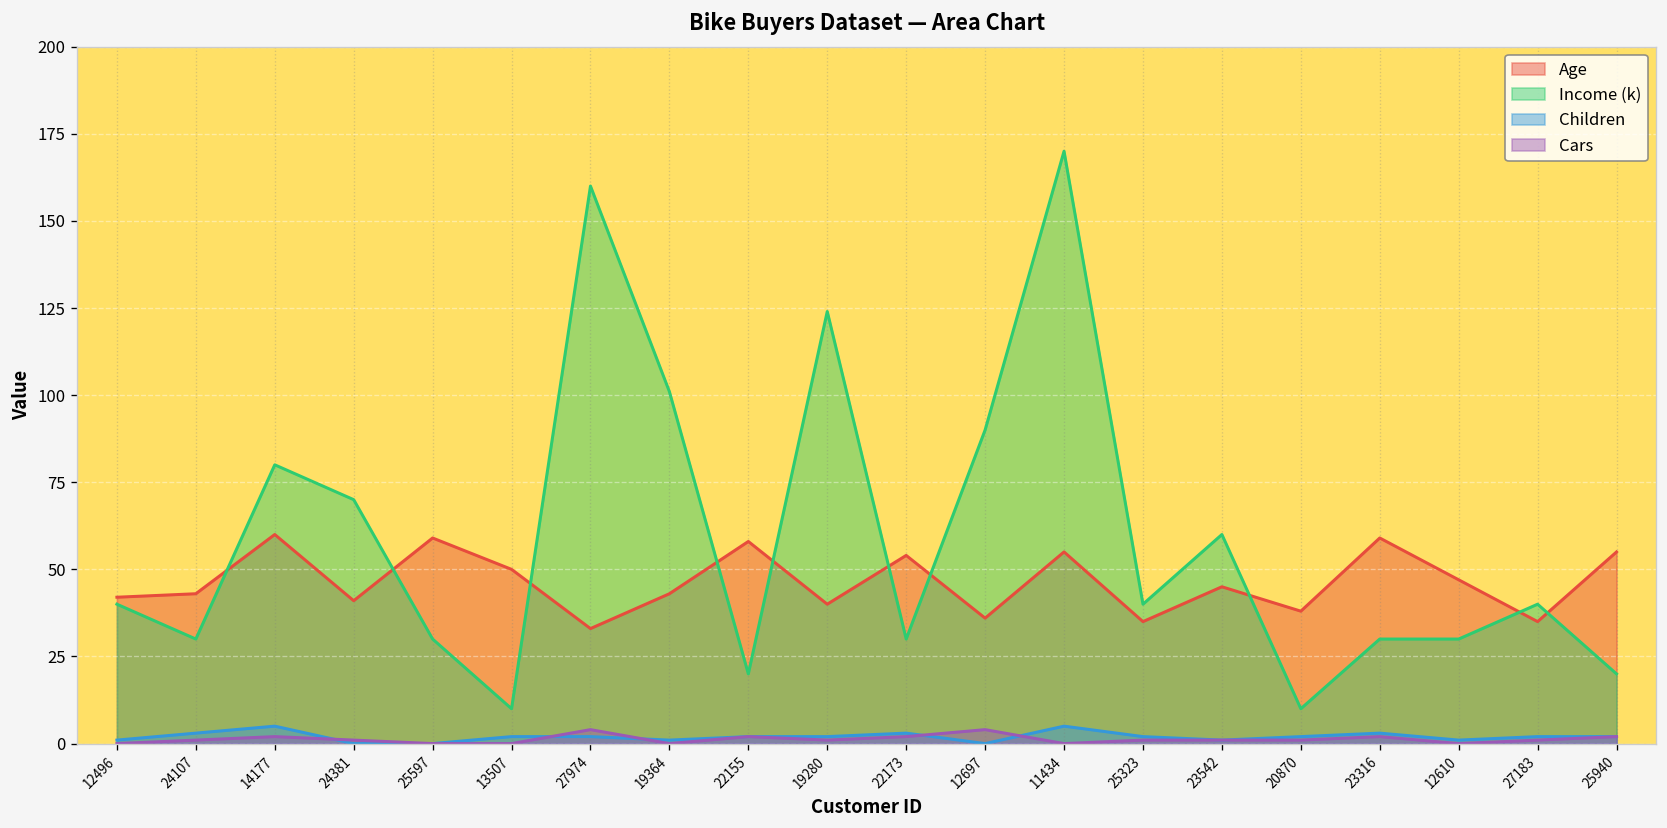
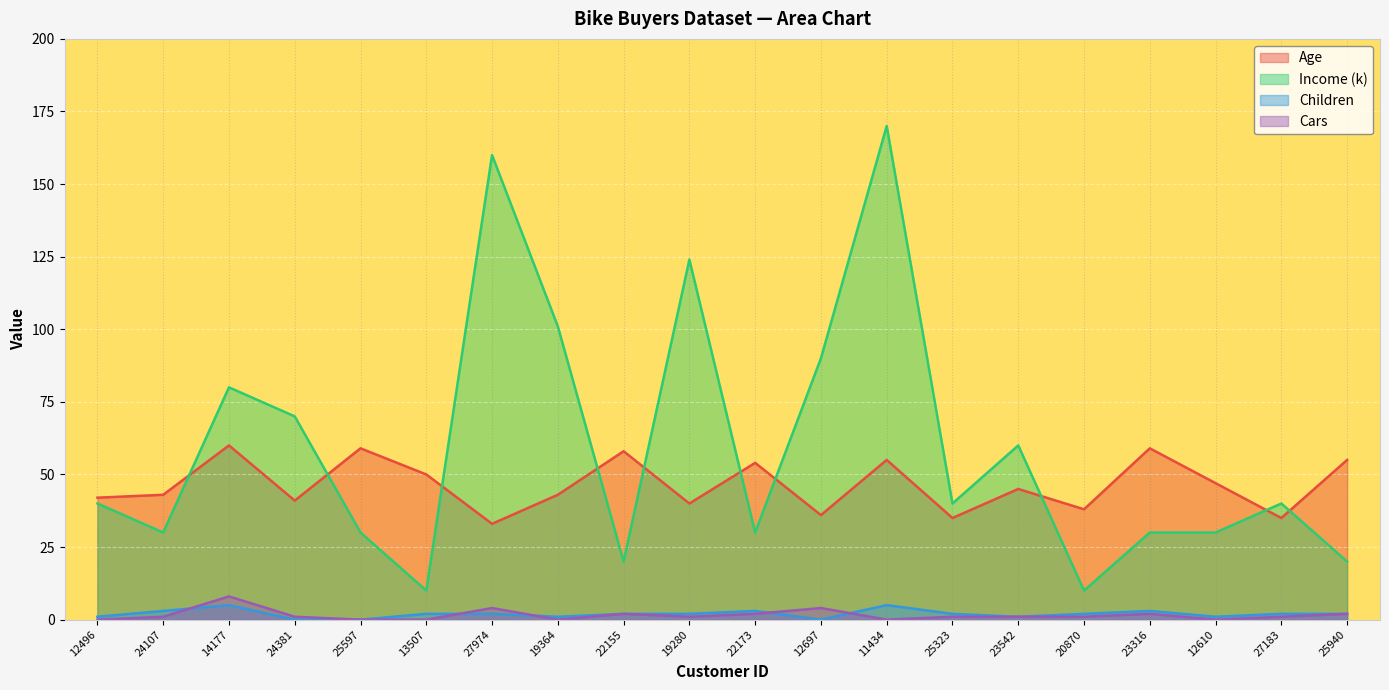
  {
    "Age": {
      "12496": 42,
      "24107": 43,
      "14177": 60,
      "24381": 41,
      "25597": 59,
      "13507": 50,
      "27974": 33,
      "19364": 43,
      "22155": 58,
      "19280": 40,
      "22173": 54,
      "12697": 36,
      "11434": 55,
      "25323": 35,
      "23542": 45,
      "20870": 38,
      "23316": 59,
      "12610": 47,
      "27183": 35,
      "25940": 55
    },
    "Income (k)": {
      "12496": 40,
      "24107": 30,
      "14177": 80,
      "24381": 70,
      "25597": 30,
      "13507": 10,
      "27974": 160,
      "19364": 101,
      "22155": 20,
      "19280": 124,
      "22173": 30,
      "12697": 90,
      "11434": 170,
      "25323": 40,
      "23542": 60,
      "20870": 10,
      "23316": 30,
      "12610": 30,
      "27183": 40,
      "25940": 20
    },
    "Children": {
      "12496": 1,
      "24107": 3,
      "14177": 5,
      "24381": 0,
      "13507": 2,
      "27974": 2,
      "19364": 1,
      "19280": 2,
      "22173": 3,
      "12697": 0,
      "11434": 5,
      "25323": 2,
      "20870": 2,
      "23316": 3,
      "12610": 1,
      "27183": 2
    },
    "Cars": {
      "12496": 0,
      "24107": 1,
-     "14177": 2,
+     "14177": 8,
      "24381": 1,
      "13507": 0,
      "27974": 4,
      "19364": 0,
      "19280": 1,
      "22173": 2,
      "12697": 4,
      "11434": 0,
      "25323": 1,
      "20870": 1,
      "23316": 2,
      "12610": 0,
      "27183": 1
    }
  }
